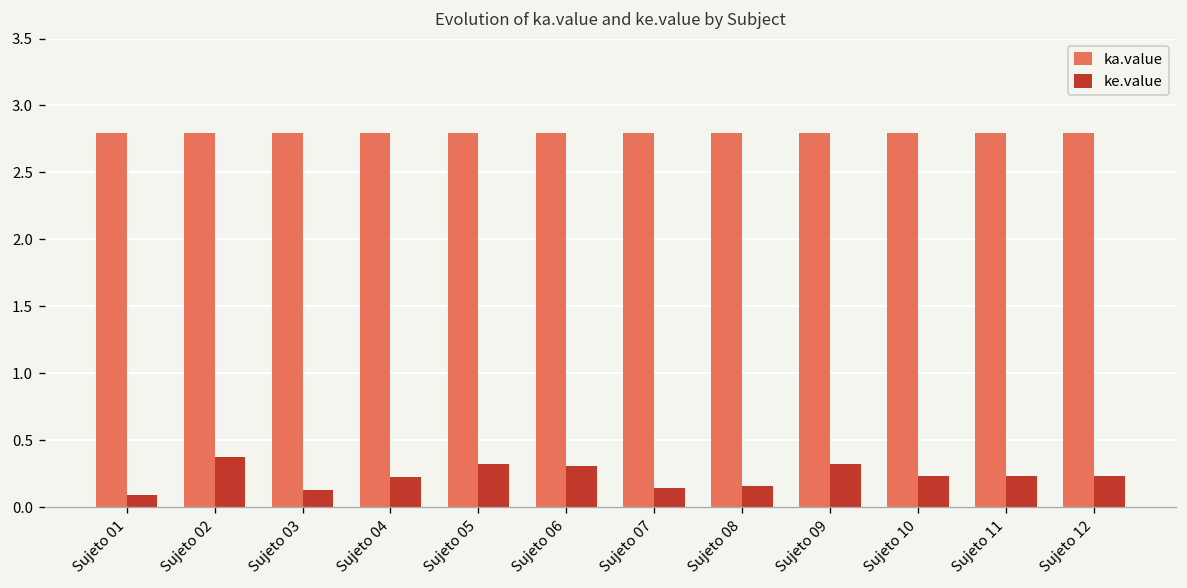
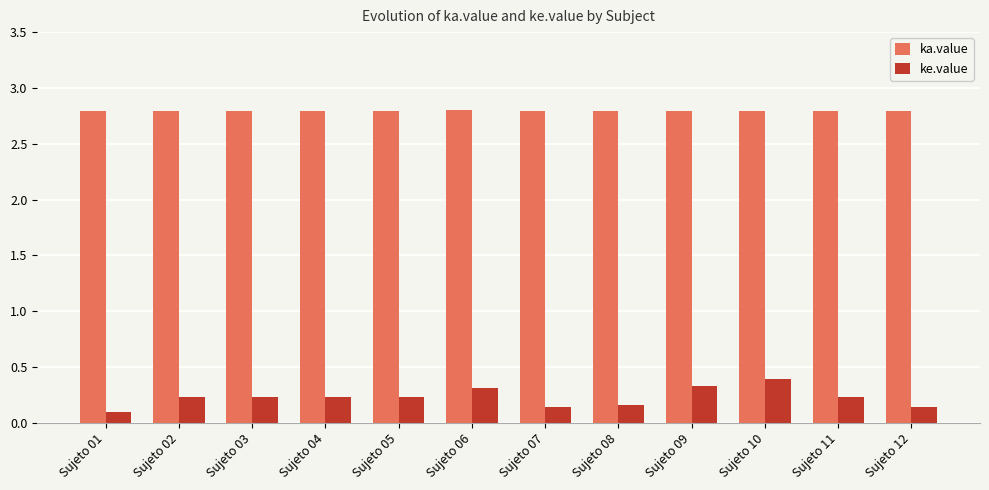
  {
    "ka.value": {
      "Sujeto 01": 2.80,
      "Sujeto 02": 2.80,
      "Sujeto 03": 2.80,
      "Sujeto 04": 2.80,
      "Sujeto 05": 2.80,
      "Sujeto 06": 2.80,
      "Sujeto 07": 2.80,
      "Sujeto 08": 2.80,
      "Sujeto 09": 2.80,
      "Sujeto 10": 2.79,
      "Sujeto 11": 2.79,
      "Sujeto 12": 2.79
    },
    "ke.value": {
      "Sujeto 01": 0.09,
-     "Sujeto 02": 0.37,
-     "Sujeto 03": 0.13,
+     "Sujeto 02": 0.23,
+     "Sujeto 03": 0.23,
      "Sujeto 04": 0.23,
-     "Sujeto 05": 0.32,
+     "Sujeto 05": 0.23,
      "Sujeto 06": 0.31,
      "Sujeto 07": 0.14,
      "Sujeto 08": 0.16,
      "Sujeto 09": 0.33,
-     "Sujeto 10": 0.23,
+     "Sujeto 10": 0.39,
      "Sujeto 11": 0.23,
-     "Sujeto 12": 0.23
+     "Sujeto 12": 0.14
    }
  }
